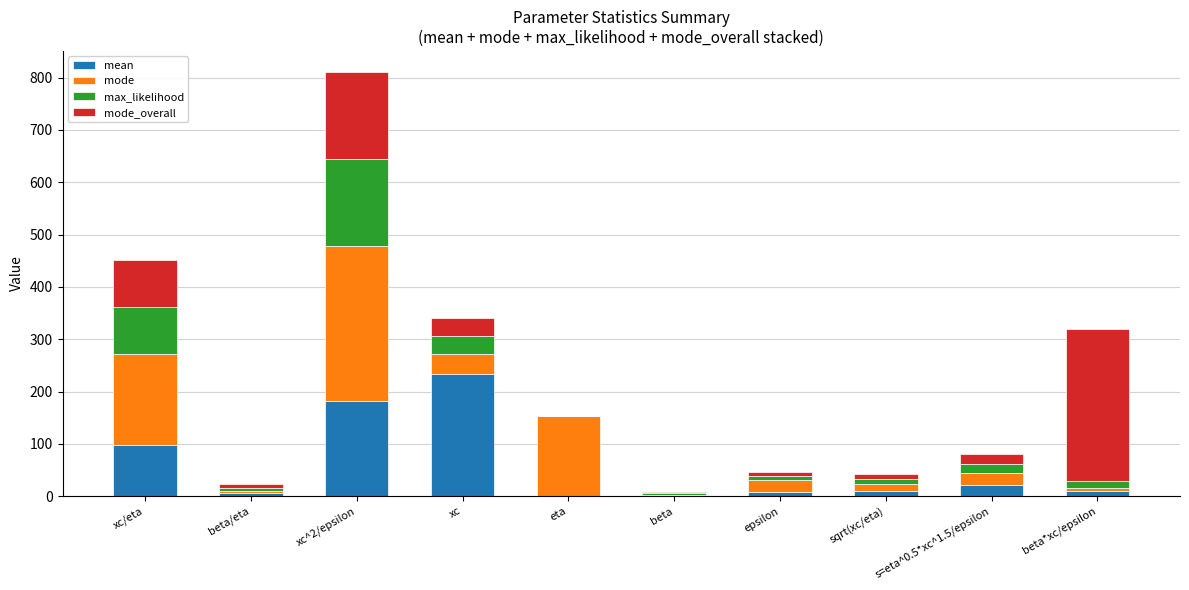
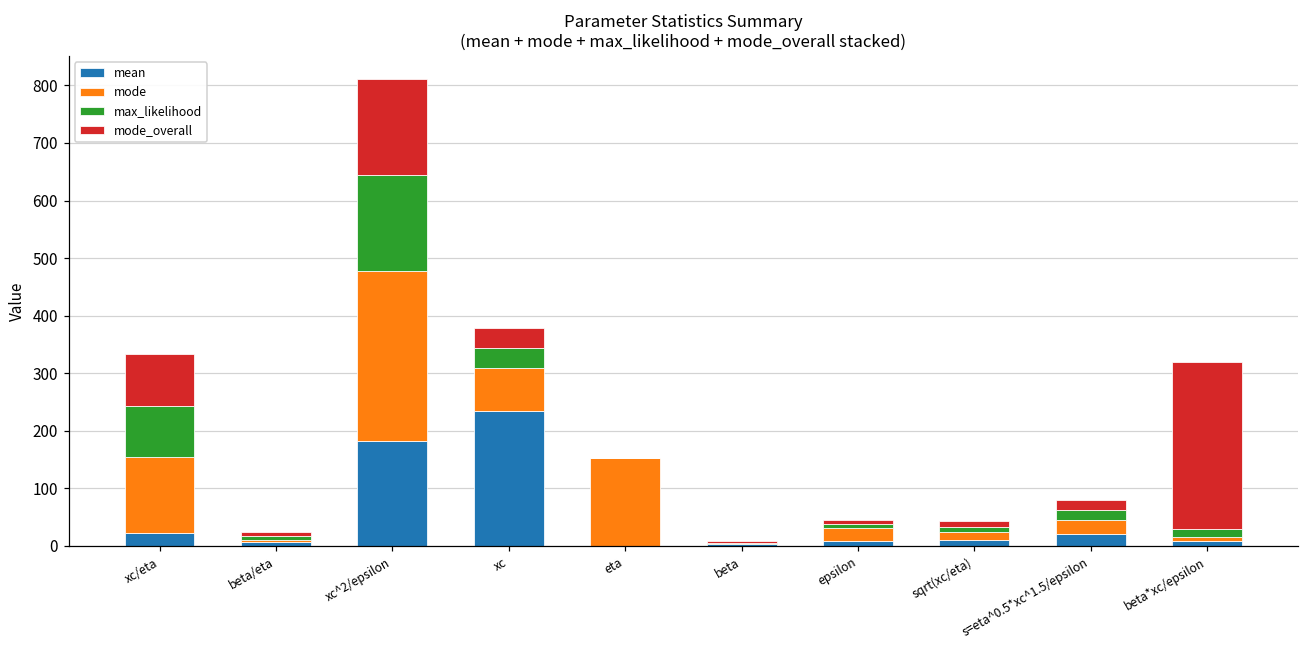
  {
    "mean": {
-     "xc/eta": 100,
+     "xc/eta": 20,
      "beta/eta": 10,
      "xc^2/epsilon": 180,
      "xc": 230,
      "epsilon": 10,
      "sqrt(xc/eta)": 10,
      "s=eta^0.5*xc^1.5/epsilon": 20,
      "beta*xc/epsilon": 10
    },
    "mode": {
-     "xc/eta": 170,
+     "xc/eta": 130,
      "xc^2/epsilon": 300,
-     "xc": 40,
+     "xc": 70,
      "eta": 150,
      "epsilon": 20,
      "sqrt(xc/eta)": 10,
      "s=eta^0.5*xc^1.5/epsilon": 20,
      "beta*xc/epsilon": 10
    },
    "max_likelihood": {
      "xc/eta": 90,
      "beta/eta": 10,
      "xc^2/epsilon": 170,
      "xc": 30,
      "epsilon": 10,
      "sqrt(xc/eta)": 10,
      "s=eta^0.5*xc^1.5/epsilon": 20,
      "beta*xc/epsilon": 10
    },
    "mode_overall": {
      "xc/eta": 90,
      "beta/eta": 10,
      "xc^2/epsilon": 170,
      "xc": 30,
      "epsilon": 10,
      "sqrt(xc/eta)": 10,
      "s=eta^0.5*xc^1.5/epsilon": 20,
      "beta*xc/epsilon": 290
    }
  }
